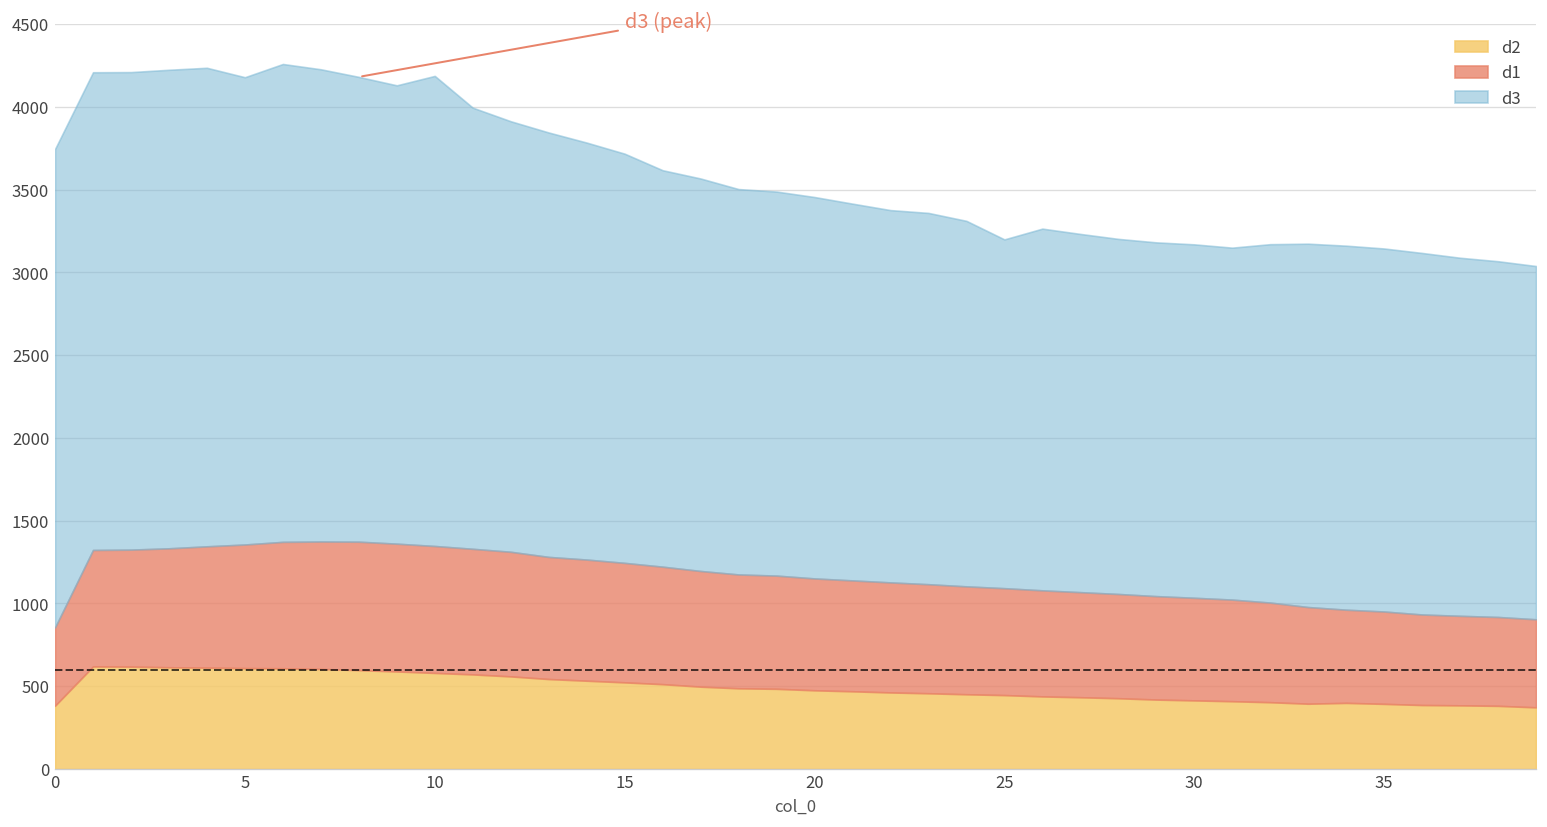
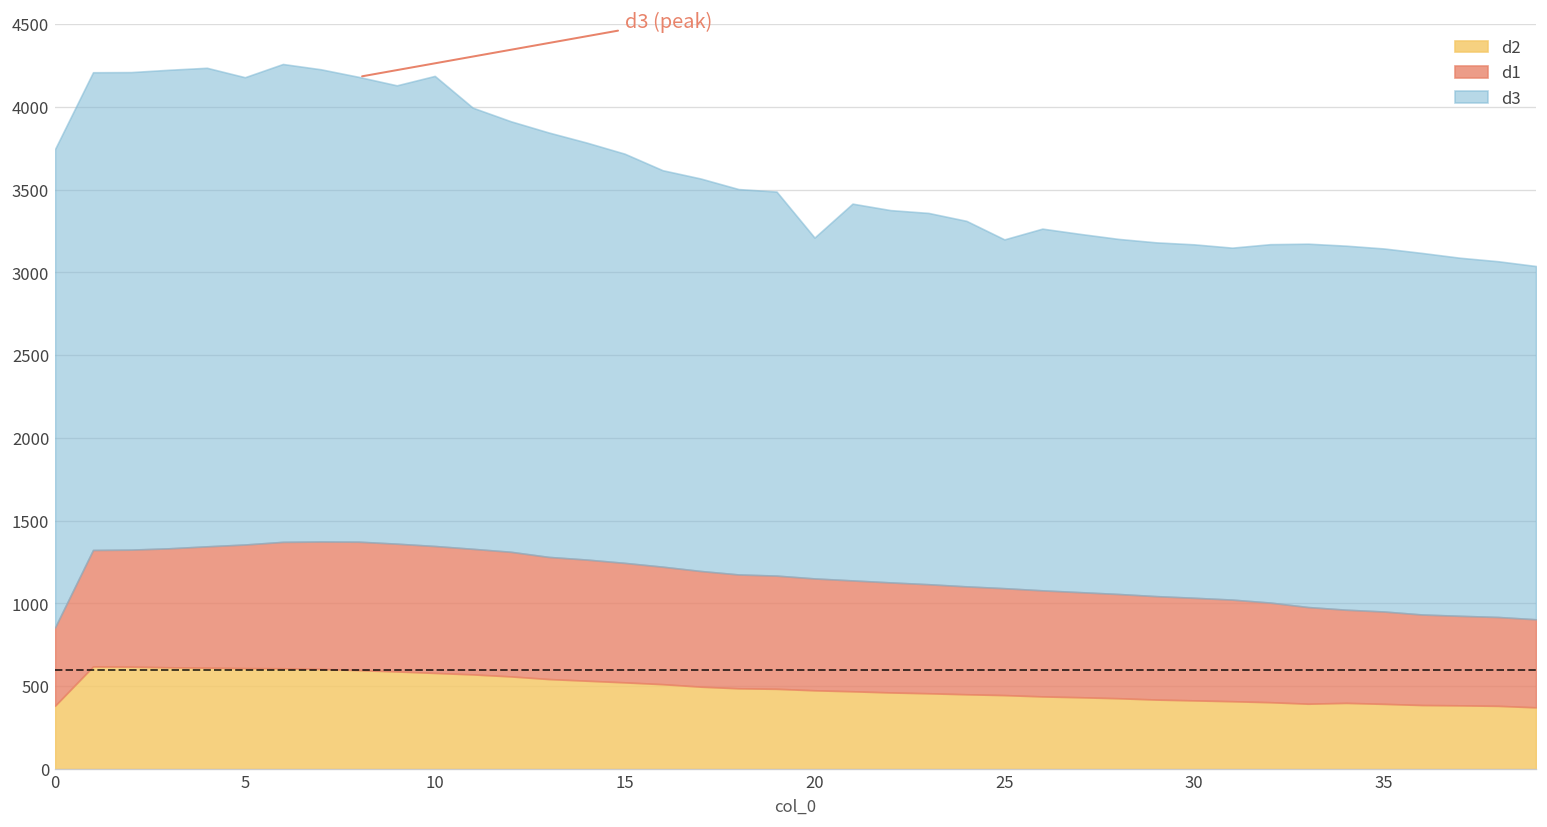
  {
    "d2": {
      "0": 380,
      "5": 610,
      "10": 580,
      "15": 520,
      "20": 480,
      "25": 450,
      "30": 410,
      "35": 390
    },
    "d1": {
      "0": 470,
      "5": 750,
      "10": 770,
      "15": 720,
      "20": 680,
      "25": 650,
      "30": 620,
      "35": 560
    },
    "d3": {
      "0": 2890,
      "5": 2820,
      "10": 2840,
      "15": 2470,
-     "20": 2310,
+     "20": 2060,
      "25": 2110,
      "30": 2140,
      "35": 2190
    }
  }
